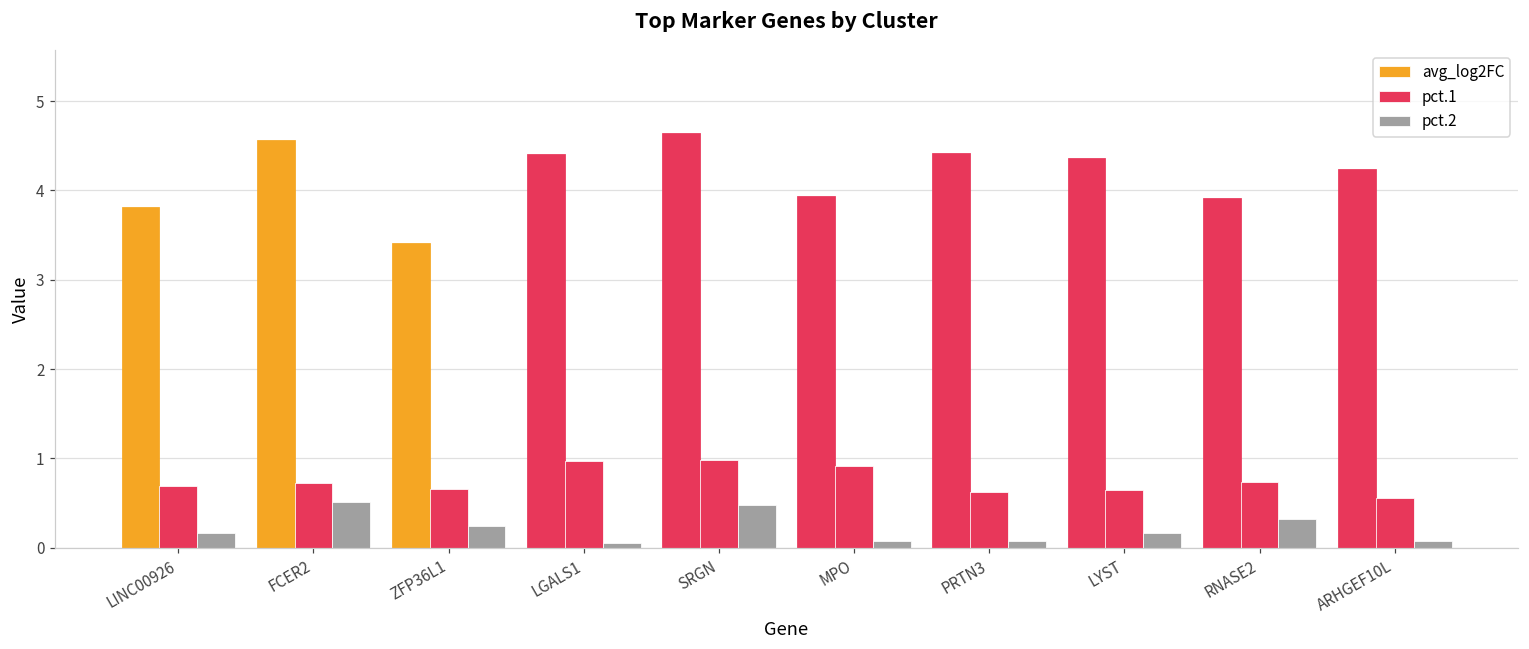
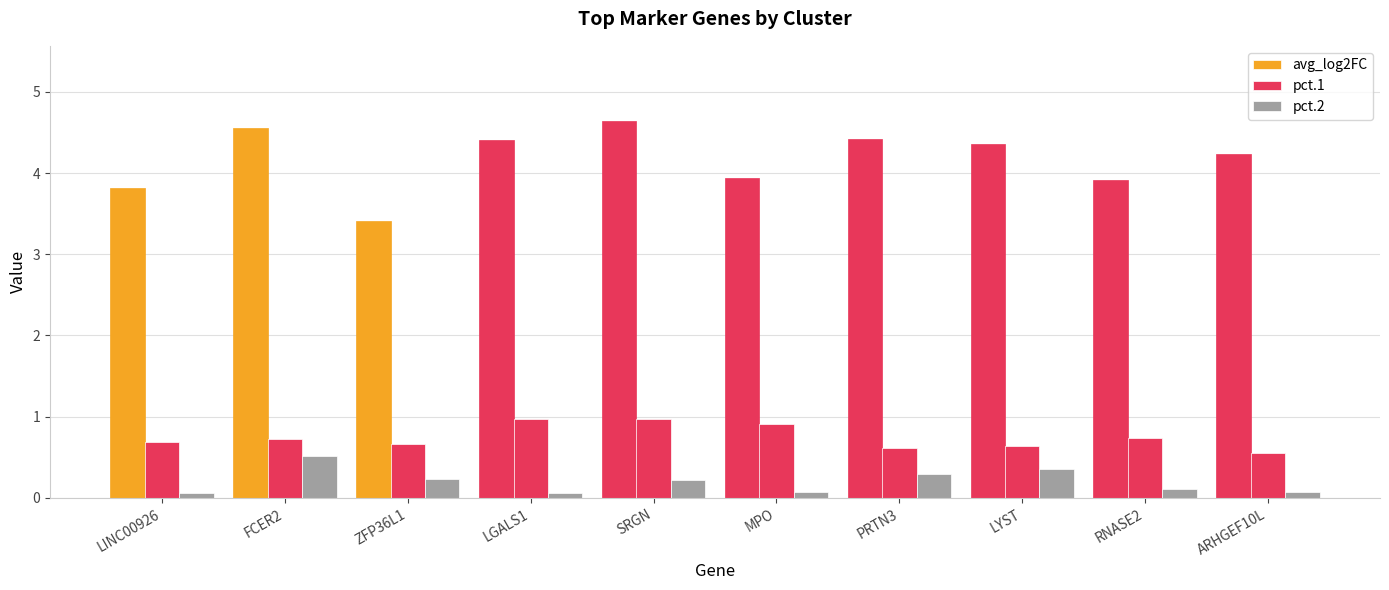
  {
    "avg_log2FC": {
      "LINC00926": 3.8,
      "FCER2": 4.6,
      "ZFP36L1": 3.4,
      "LGALS1": 4.4,
      "SRGN": 4.6,
      "MPO": 3.9,
      "PRTN3": 4.4,
      "LYST": 4.4,
      "RNASE2": 3.9,
      "ARHGEF10L": 4.2
    },
    "pct.1": {
      "LINC00926": 0.7,
      "FCER2": 0.7,
      "ZFP36L1": 0.7,
      "LGALS1": 1.0,
      "SRGN": 1.0,
      "MPO": 0.9,
      "PRTN3": 0.6,
      "LYST": 0.6,
      "RNASE2": 0.7,
      "ARHGEF10L": 0.6
    },
    "pct.2": {
-     "LINC00926": 0.2,
+     "LINC00926": 0.1,
      "FCER2": 0.5,
      "ZFP36L1": 0.2,
      "LGALS1": 0.1,
-     "SRGN": 0.5,
+     "SRGN": 0.2,
      "MPO": 0.1,
-     "PRTN3": 0.1,
-     "LYST": 0.2,
-     "RNASE2": 0.3,
+     "PRTN3": 0.3,
+     "LYST": 0.4,
+     "RNASE2": 0.1,
      "ARHGEF10L": 0.1
    }
  }
